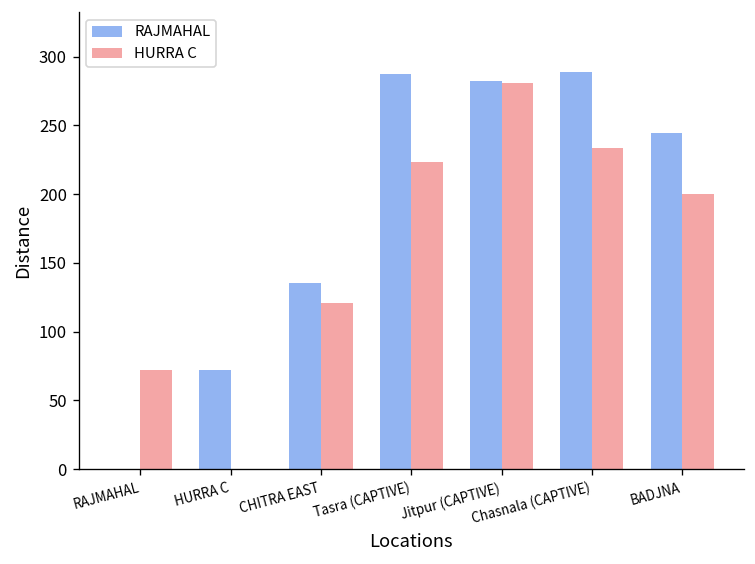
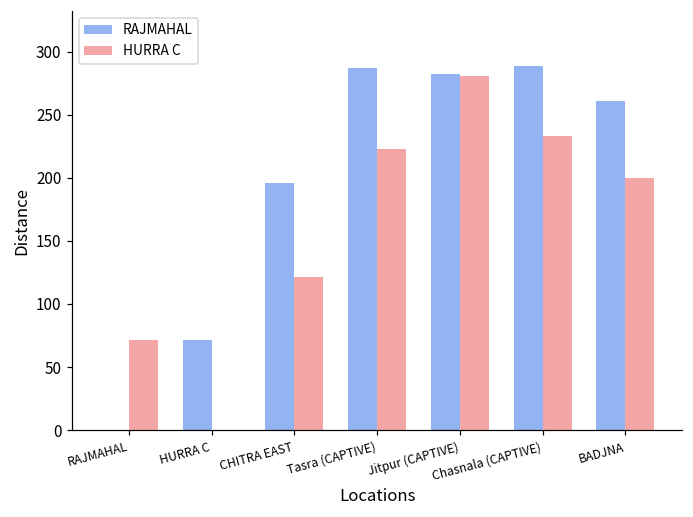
  {
    "RAJMAHAL": {
      "RAJMAHAL": 0,
      "HURRA C": 72,
-     "CHITRA EAST": 135,
+     "CHITRA EAST": 196,
      "Tasra (CAPTIVE)": 287,
      "Jitpur (CAPTIVE)": 282,
      "Chasnala (CAPTIVE)": 289,
-     "BADJNA": 245
+     "BADJNA": 261
    },
    "HURRA C": {
      "RAJMAHAL": 72,
      "HURRA C": 0,
      "CHITRA EAST": 121,
      "Tasra (CAPTIVE)": 223,
      "Jitpur (CAPTIVE)": 281,
      "Chasnala (CAPTIVE)": 233,
      "BADJNA": 200
    }
  }
